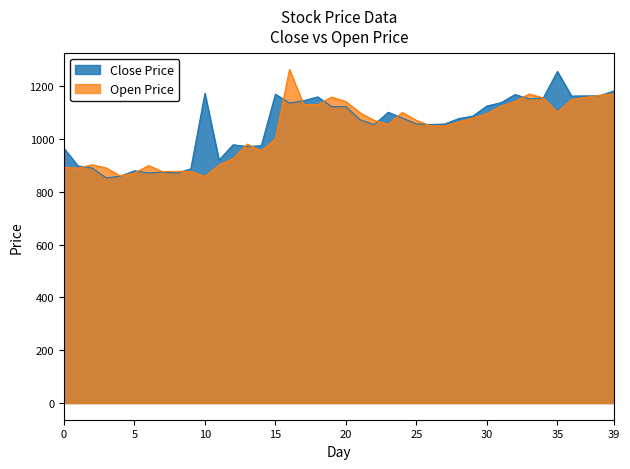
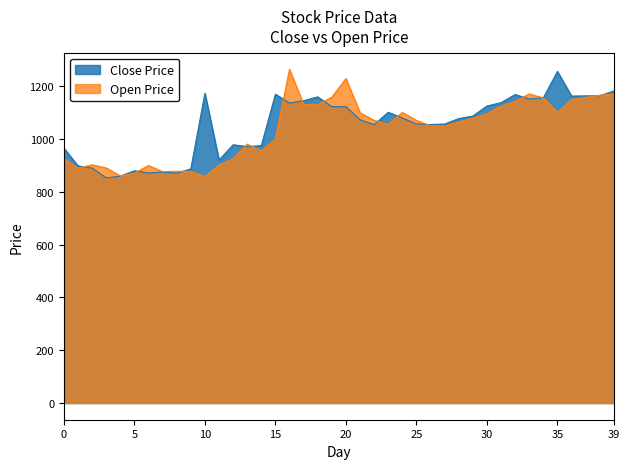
  {
    "Close Price": {
      "0": 970,
      "10": 1170,
      "15": 1170,
      "20": 1120,
      "25": 1060,
      "30": 1120,
      "35": 1260,
      "39": 1180
    },
    "Open Price": {
-     "0": 890,
+     "0": 930,
      "10": 860,
      "15": 1000,
-     "20": 1140,
+     "20": 1230,
      "25": 1070,
      "30": 1100,
      "35": 1100,
      "39": 1170
    }
  }
